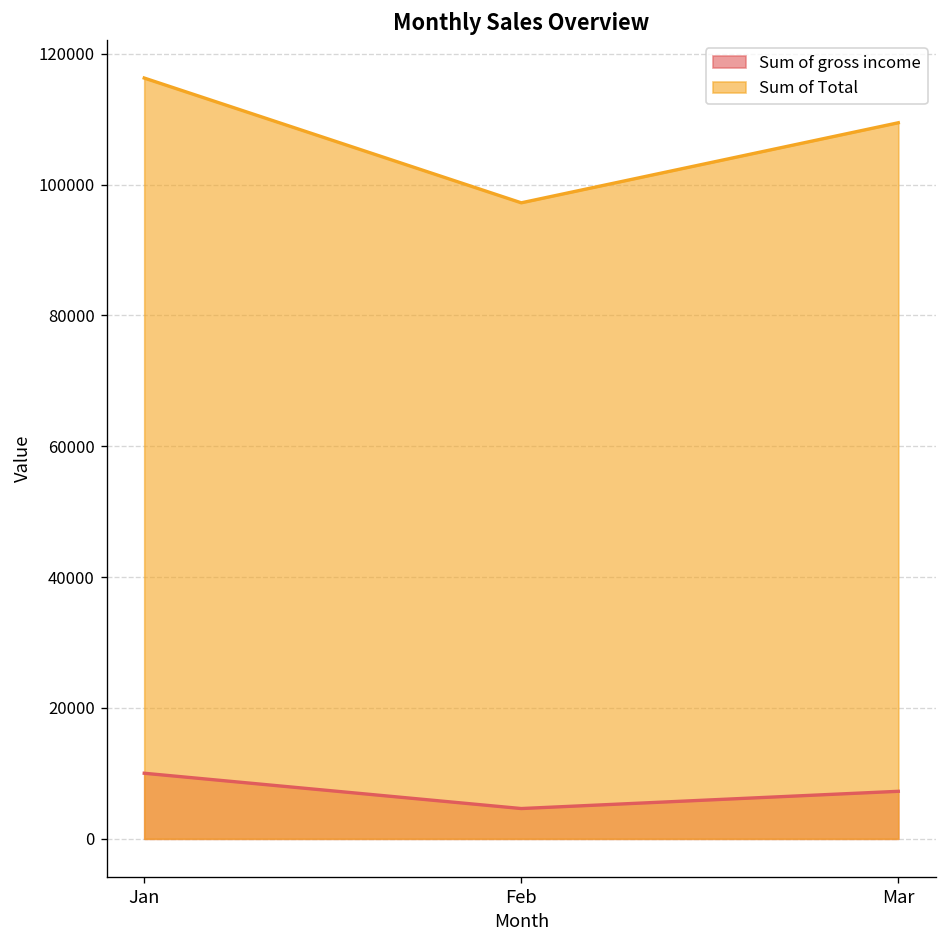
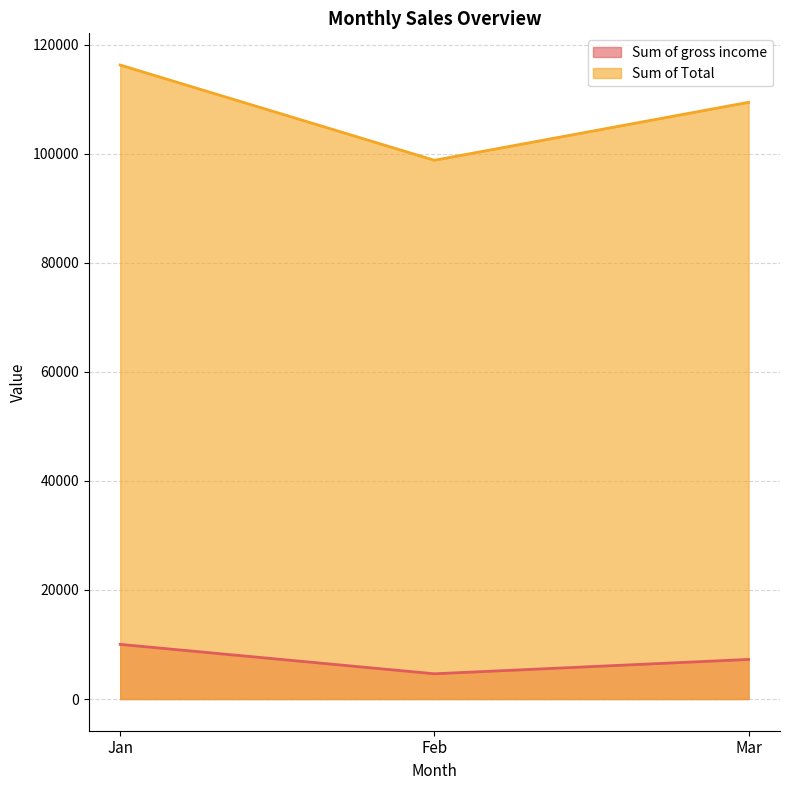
  {
    "Sum of gross income": {
      "Jan": 10000,
      "Feb": 5000,
      "Mar": 7000
    },
    "Sum of Total": {
      "Jan": 116000,
-     "Feb": 97000,
+     "Feb": 99000,
      "Mar": 109000
    }
  }
